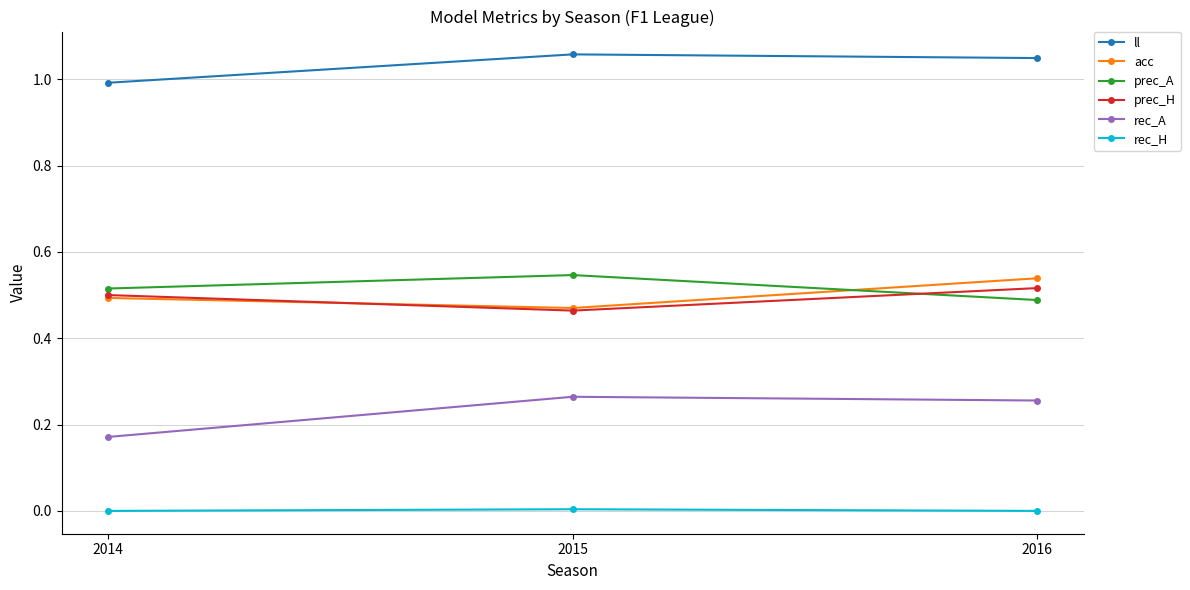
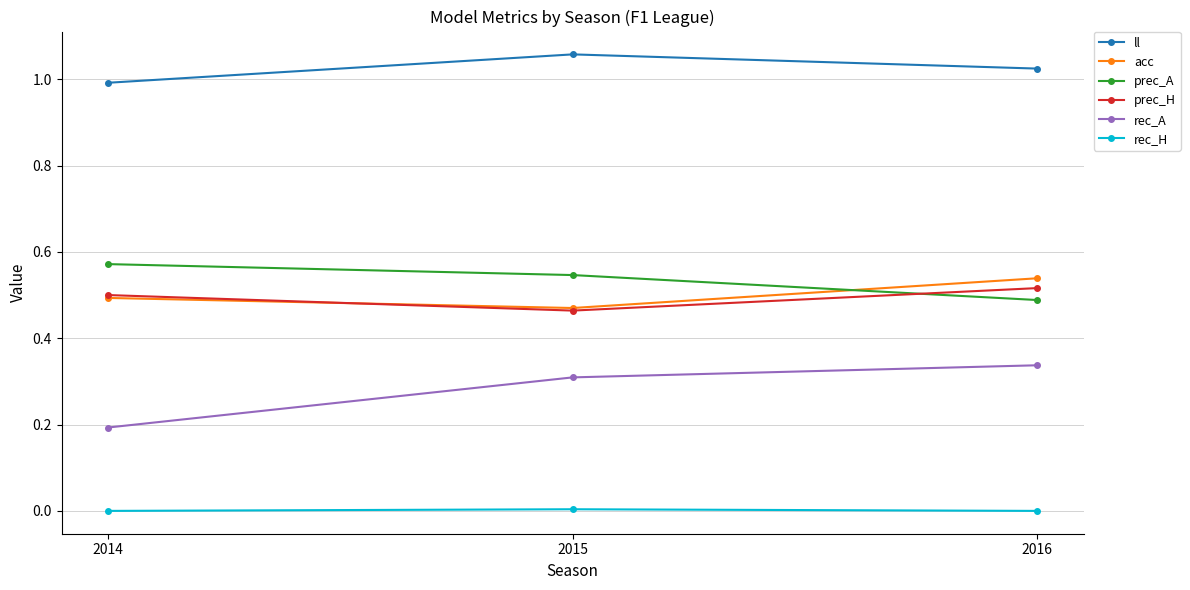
  {
    "ll": {
      "2014": 0.99,
      "2015": 1.06,
-     "2016": 1.05
+     "2016": 1.02
    },
    "acc": {
      "2014": 0.49,
      "2015": 0.47,
      "2016": 0.54
    },
    "prec_A": {
-     "2014": 0.52,
+     "2014": 0.57,
      "2015": 0.55,
      "2016": 0.49
    },
    "prec_H": {
      "2014": 0.50,
      "2015": 0.46,
      "2016": 0.52
    },
    "rec_A": {
-     "2014": 0.17,
-     "2015": 0.26,
-     "2016": 0.26
+     "2014": 0.19,
+     "2015": 0.31,
+     "2016": 0.34
    },
    "rec_H": {
      "2014": 0.00,
      "2015": 0.00,
      "2016": 0.00
    }
  }
